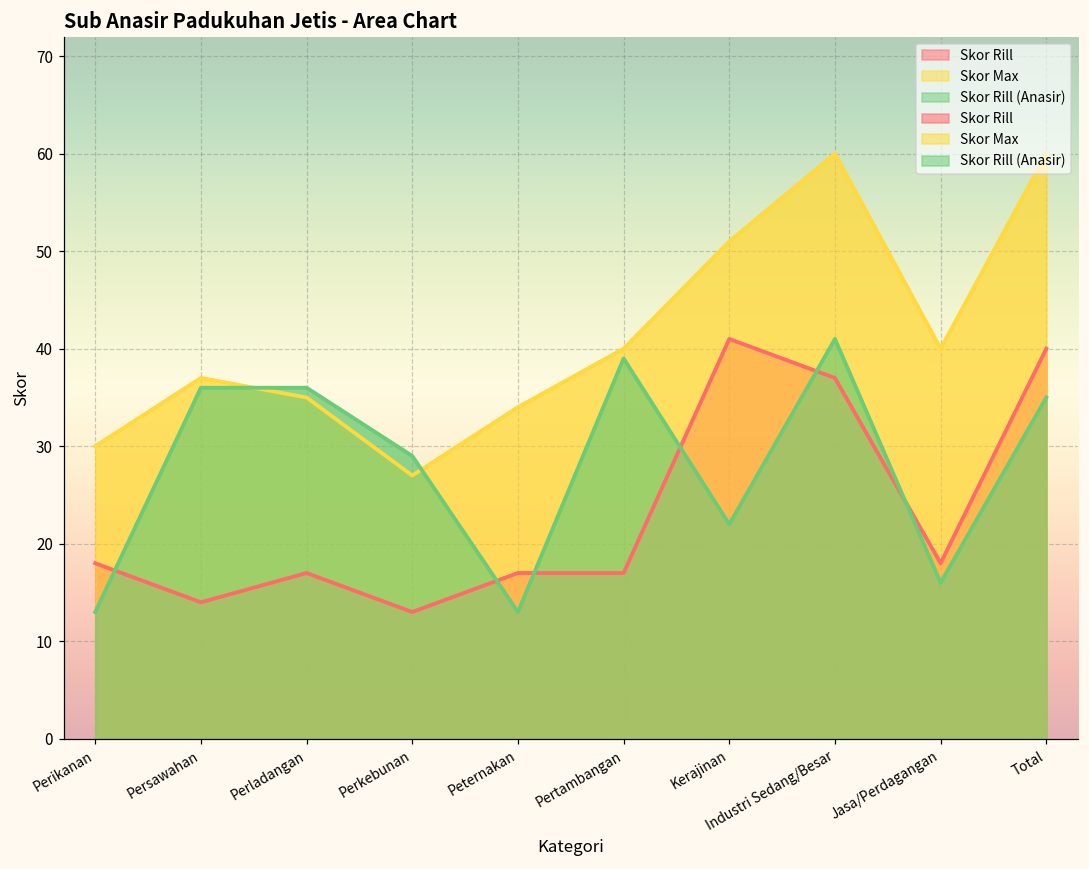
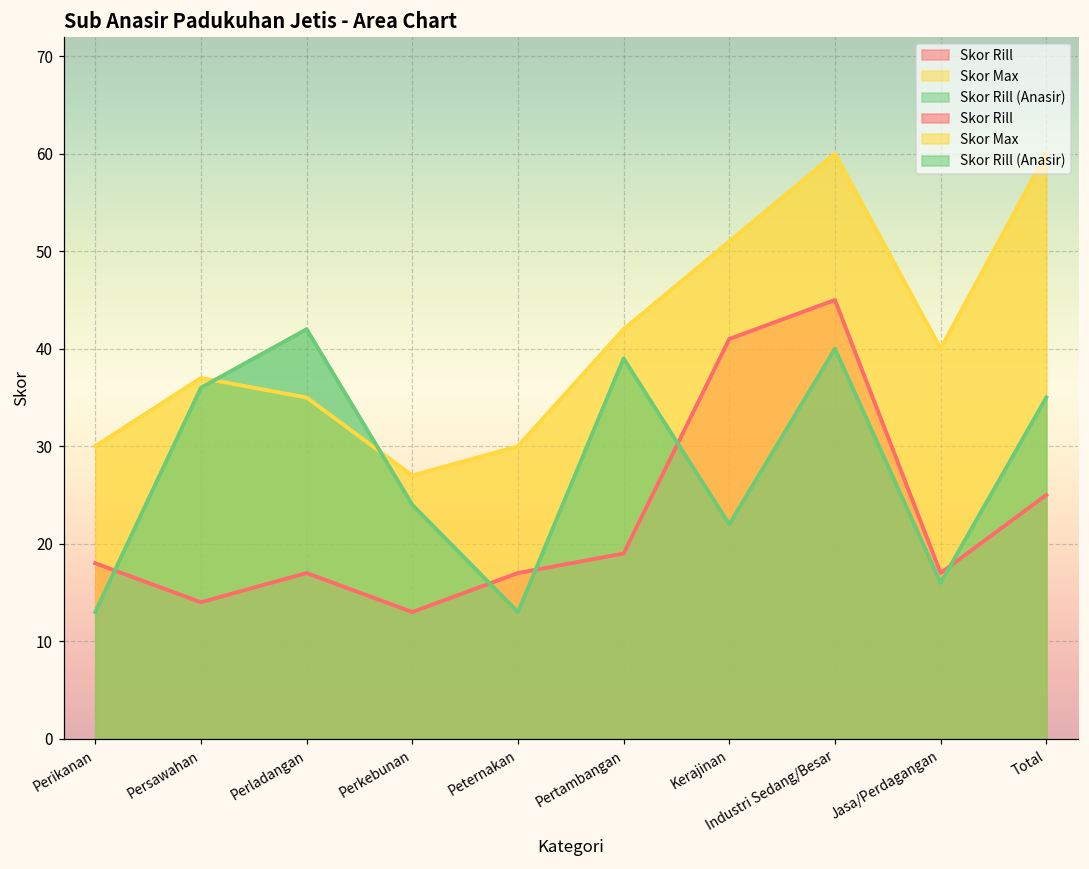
  {
    "Skor Rill": {
      "Perikanan": 18,
      "Persawahan": 14,
      "Perladangan": 17,
      "Perkebunan": 13,
      "Peternakan": 17,
-     "Pertambangan": 17,
+     "Pertambangan": 19,
      "Kerajinan": 41,
-     "Industri Sedang/Besar": 37,
-     "Jasa/Perdagangan": 18,
-     "Total": 40
+     "Industri Sedang/Besar": 45,
+     "Jasa/Perdagangan": 17,
+     "Total": 25
    },
    "Skor Max": {
      "Perikanan": 30,
      "Persawahan": 37,
      "Perladangan": 35,
      "Perkebunan": 27,
-     "Peternakan": 34,
-     "Pertambangan": 40,
+     "Peternakan": 30,
+     "Pertambangan": 42,
      "Kerajinan": 51,
      "Industri Sedang/Besar": 60,
      "Jasa/Perdagangan": 40
    },
    "Skor Rill (Anasir)": {
      "Perikanan": 13,
      "Persawahan": 36,
-     "Perladangan": 36,
-     "Perkebunan": 29,
+     "Perladangan": 42,
+     "Perkebunan": 24,
      "Peternakan": 13,
      "Pertambangan": 39,
      "Kerajinan": 22,
-     "Industri Sedang/Besar": 41,
+     "Industri Sedang/Besar": 40,
      "Jasa/Perdagangan": 16,
      "Total": 35
    }
  }
